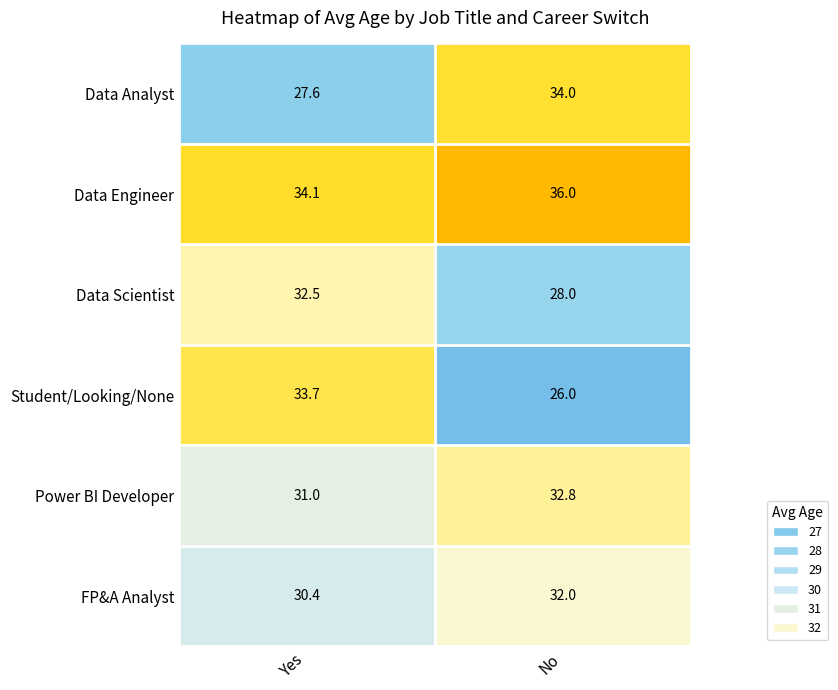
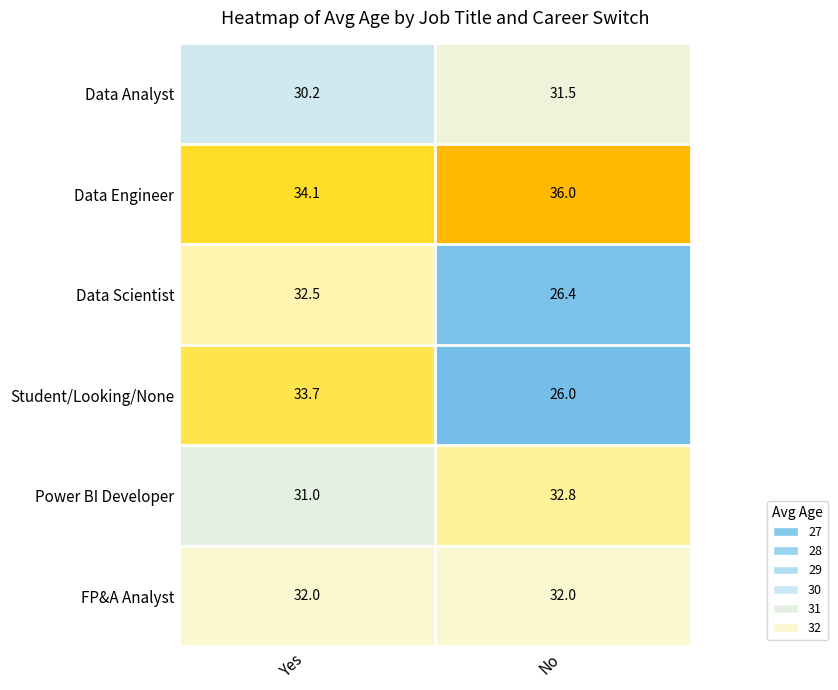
  {
    "Data Analyst": {
-     "Yes": 27.6,
-     "No": 34.0
+     "Yes": 30.2,
+     "No": 31.5
    },
    "Data Engineer": {
      "Yes": 34.1,
      "No": 36.0
    },
    "Data Scientist": {
      "Yes": 32.5,
-     "No": 28.0
+     "No": 26.4
    },
    "Student/Looking/None": {
      "Yes": 33.7,
      "No": 26.0
    },
    "Power BI Developer": {
      "Yes": 31.0,
      "No": 32.8
    },
    "FP&A Analyst": {
-     "Yes": 30.4,
+     "Yes": 32.0,
      "No": 32.0
    }
  }
